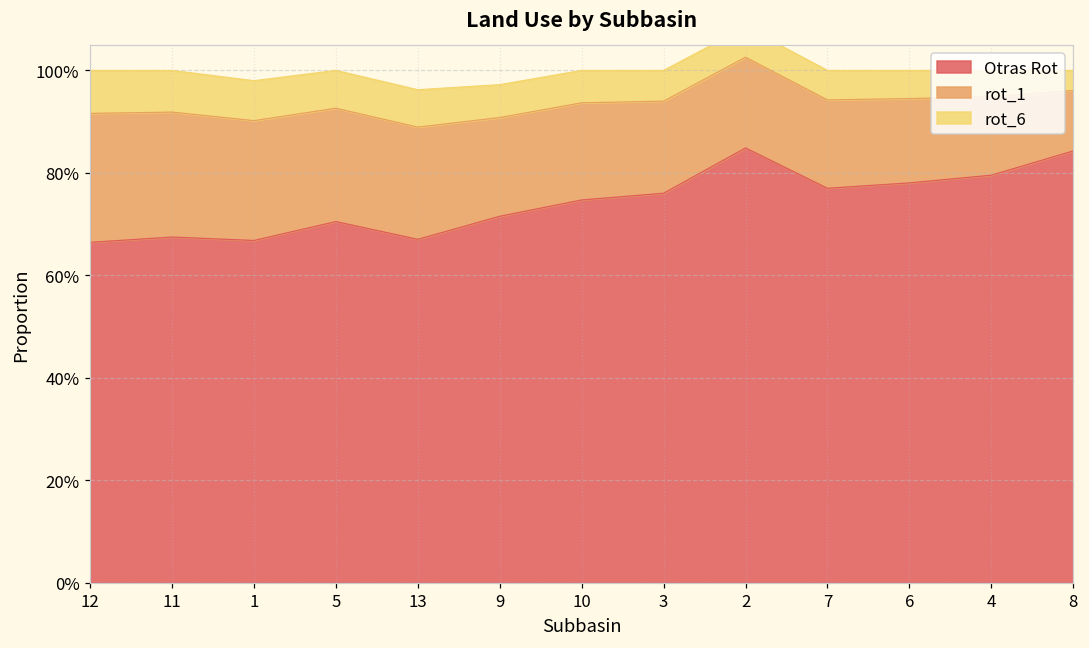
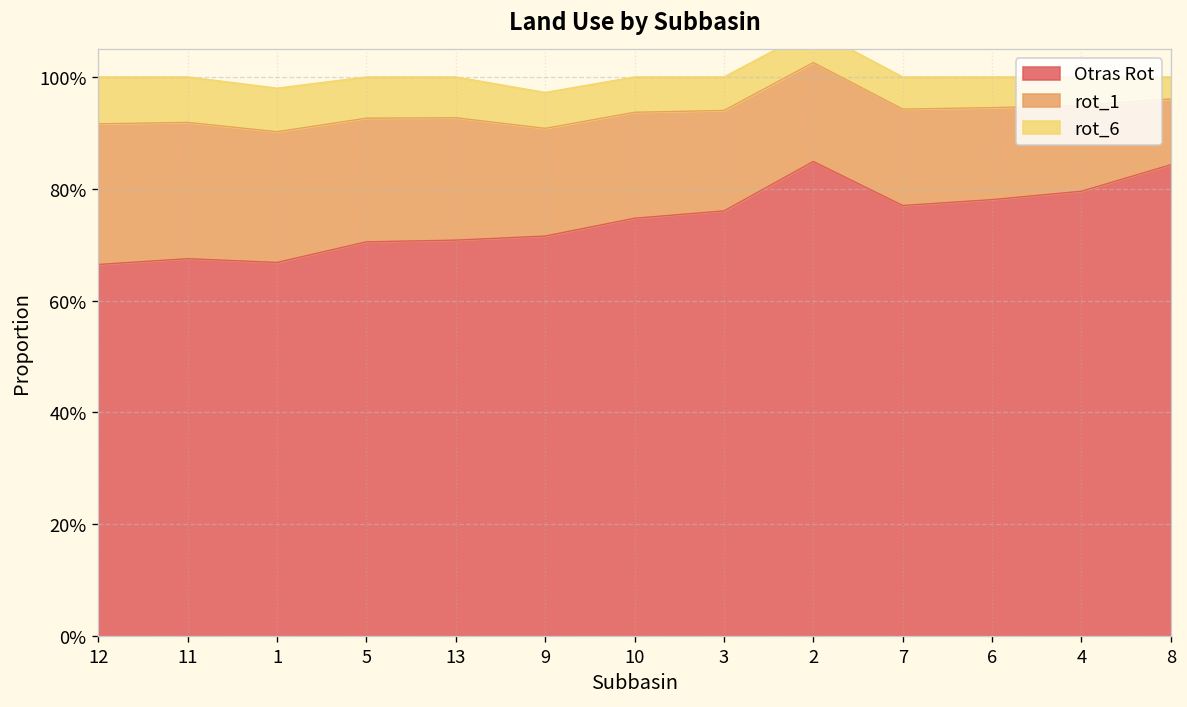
  {
    "Otras Rot": {
      "12": "66%",
      "11": "67%",
      "1": "67%",
      "5": "71%",
-     "13": "67%",
+     "13": "71%",
      "9": "72%",
      "10": "75%",
      "3": "76%",
      "2": "85%",
      "7": "77%",
      "6": "78%",
      "4": "80%",
      "8": "84%"
    }
  }
